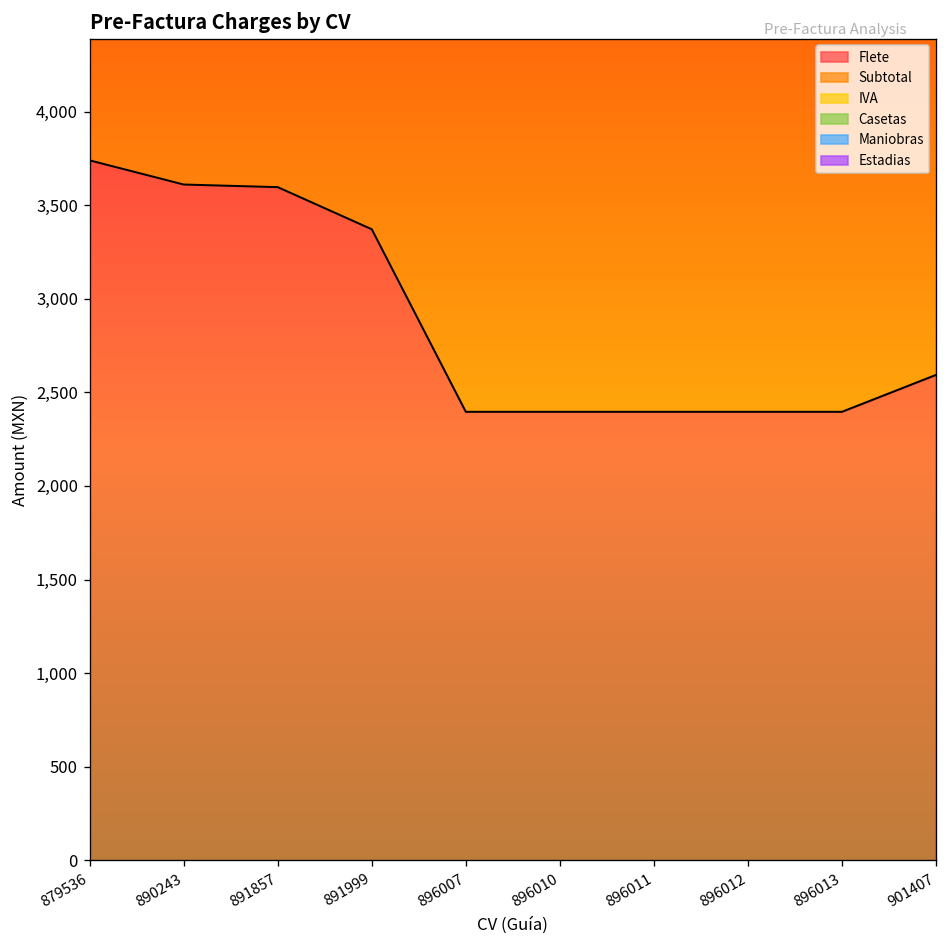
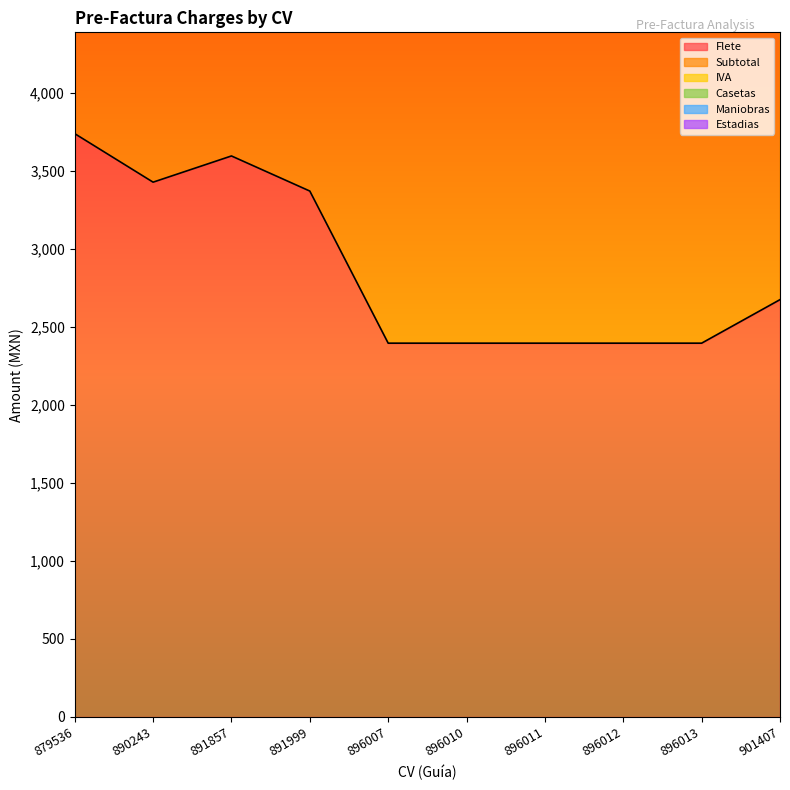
  {
    "Flete": {
      "879536": "3,740",
-     "890243": "3,610",
+     "890243": "3,430",
      "891857": "3,600",
      "891999": "3,370",
      "896007": "2,400",
      "896010": "2,400",
      "896011": "2,400",
      "896012": "2,400",
      "896013": "2,400",
-     "901407": "2,590"
+     "901407": "2,680"
    }
  }
